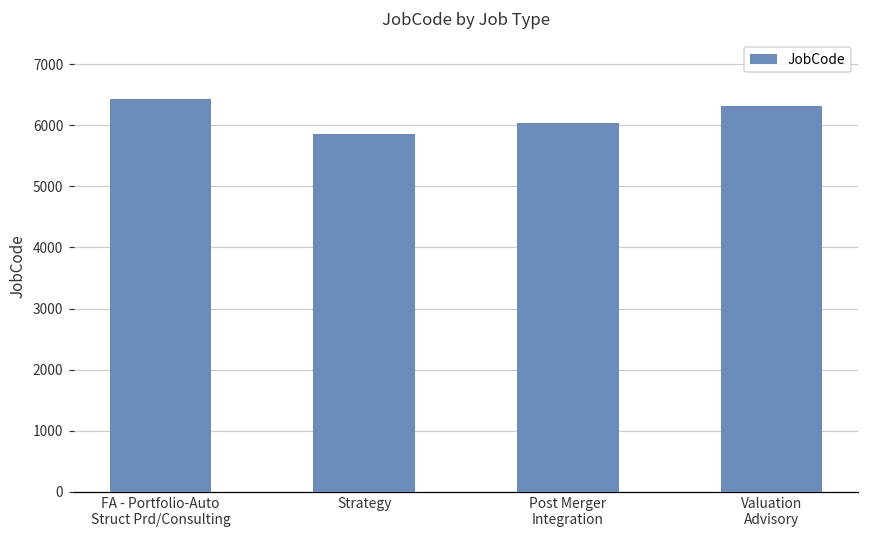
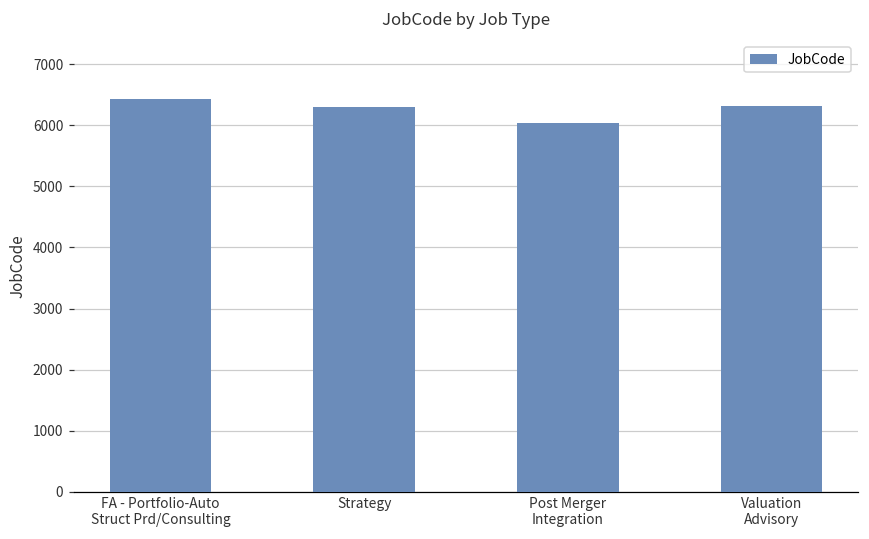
  {
    "FA - Portfolio-Auto Struct Prd/Consulting": 6400,
-   "Strategy": 5800,
+   "Strategy": 6300,
    "Post Merger Integration": 6000,
    "Valuation Advisory": 6300
  }
